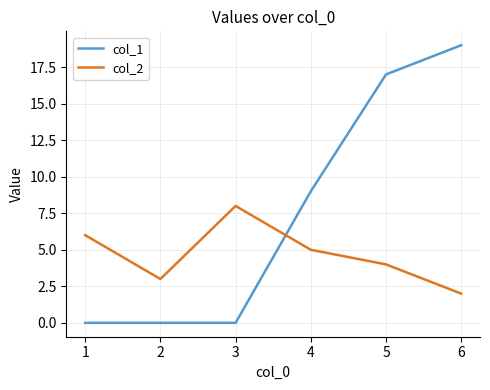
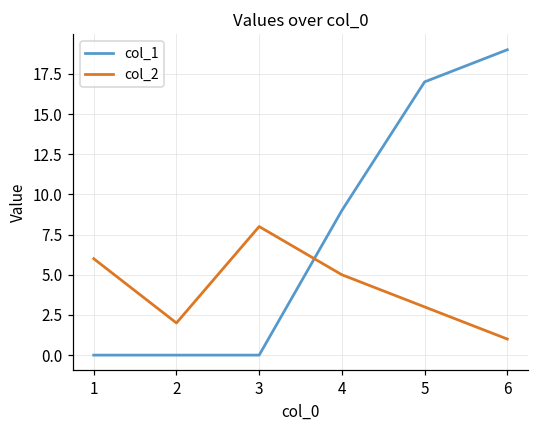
  {
    "col_1": {
      "1": 0,
      "2": 0,
      "3": 0,
      "4": 9,
      "5": 17,
      "6": 19
    },
    "col_2": {
      "1": 6,
-     "2": 3,
+     "2": 2,
      "3": 8,
      "4": 5,
-     "5": 4,
-     "6": 2
+     "5": 3,
+     "6": 1
    }
  }
